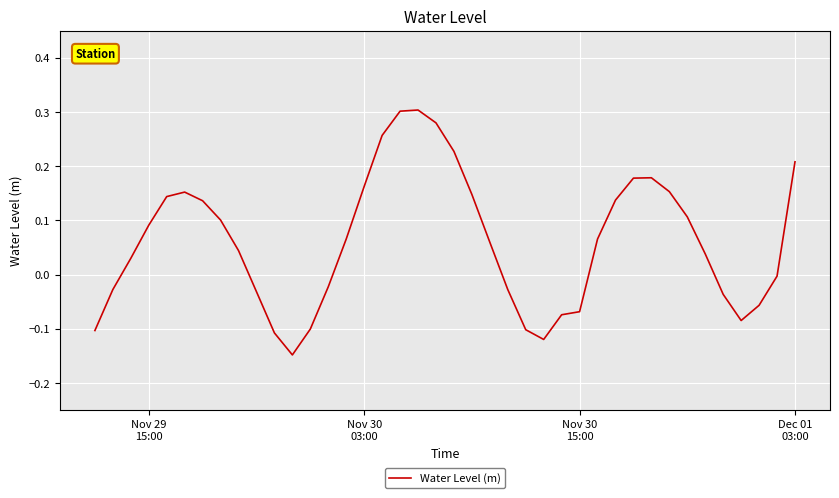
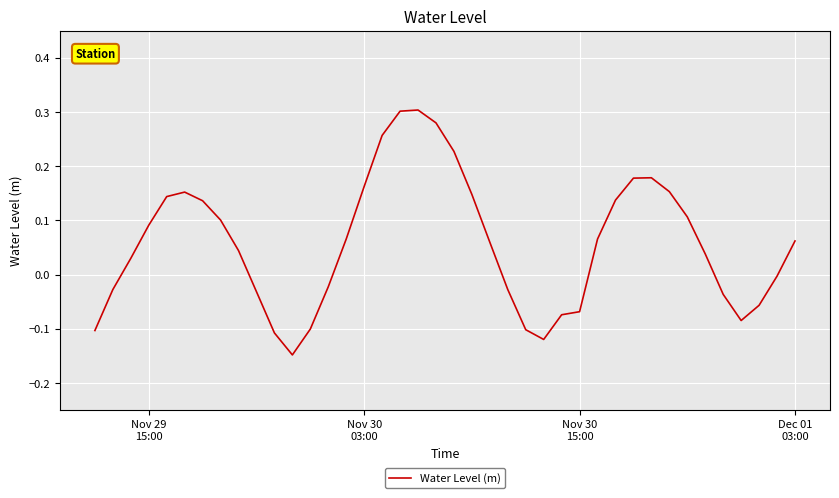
  {
    "Nov 29 15:00": 0.09,
    "Nov 30 03:00": 0.16,
    "Nov 30 15:00": -0.07,
-   "Dec 01 03:00": 0.21
+   "Dec 01 03:00": 0.06
  }
